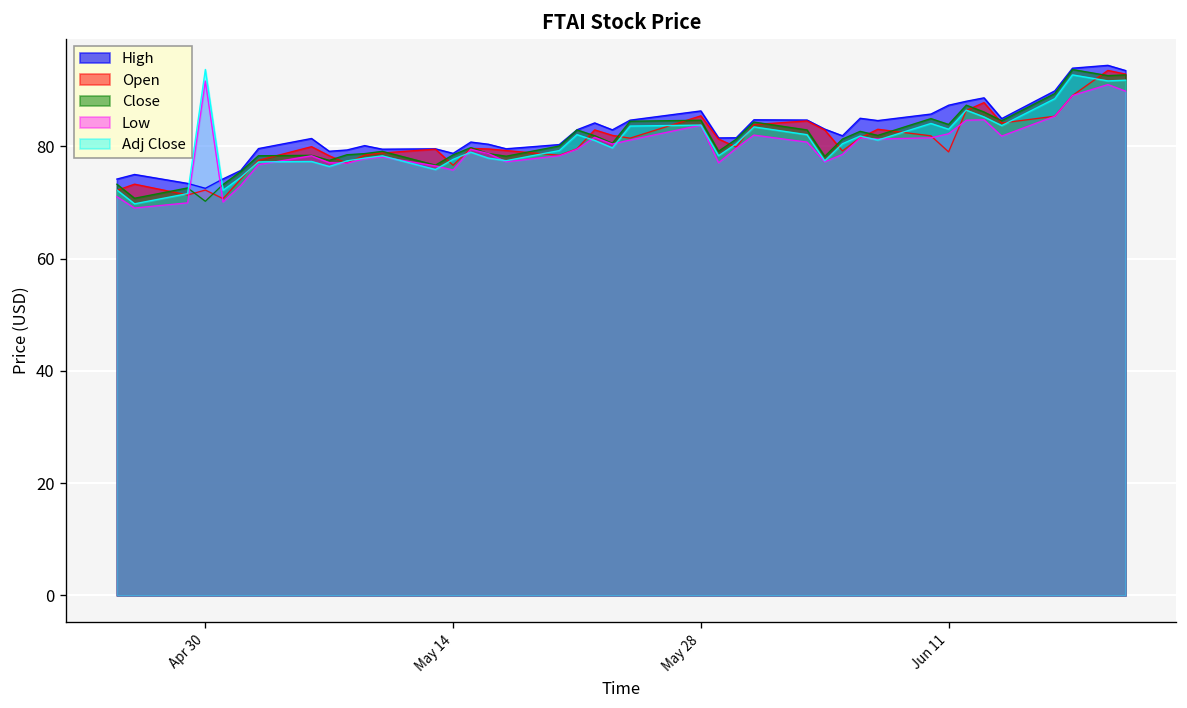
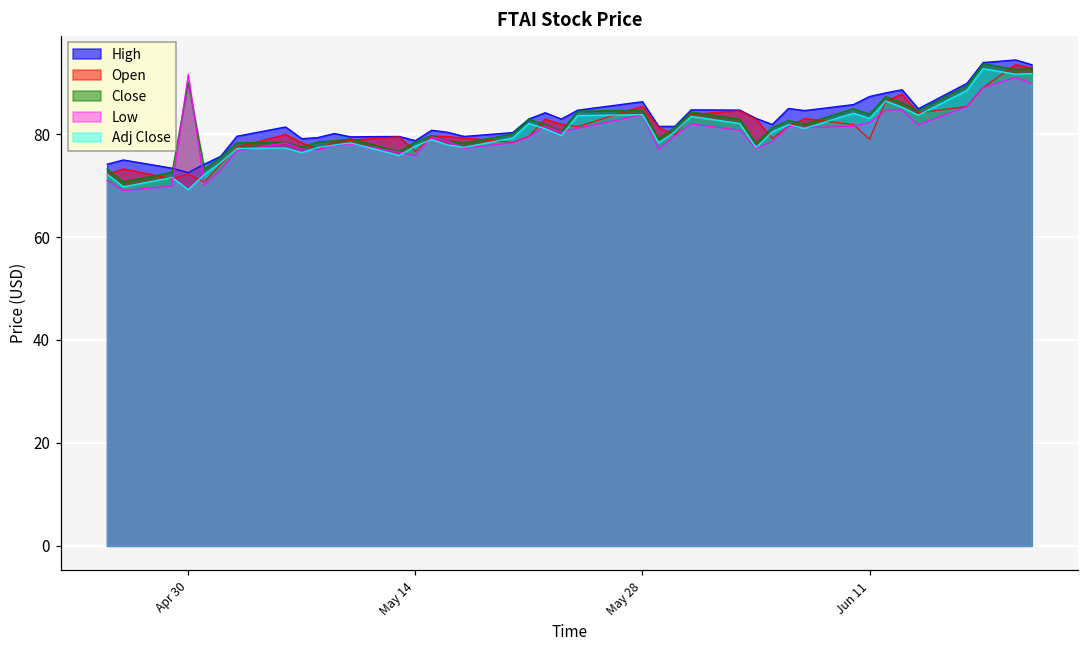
  {
    "High": {
      "May 28": 86,
      "Jun 11": 87
    },
    "Open": {
      "May 14": 77,
      "May 28": 85,
      "Jun 11": 79
    },
    "Close": {
-     "Apr 30": 70,
+     "Apr 30": 90,
      "May 28": 85,
      "Jun 11": 84
    },
    "Low": {
      "Apr 30": 92,
      "May 14": 76,
      "Jun 11": 82
    },
    "Adj Close": {
-     "Apr 30": 94,
+     "Apr 30": 69,
      "May 14": 78,
      "Jun 11": 83
    }
  }
